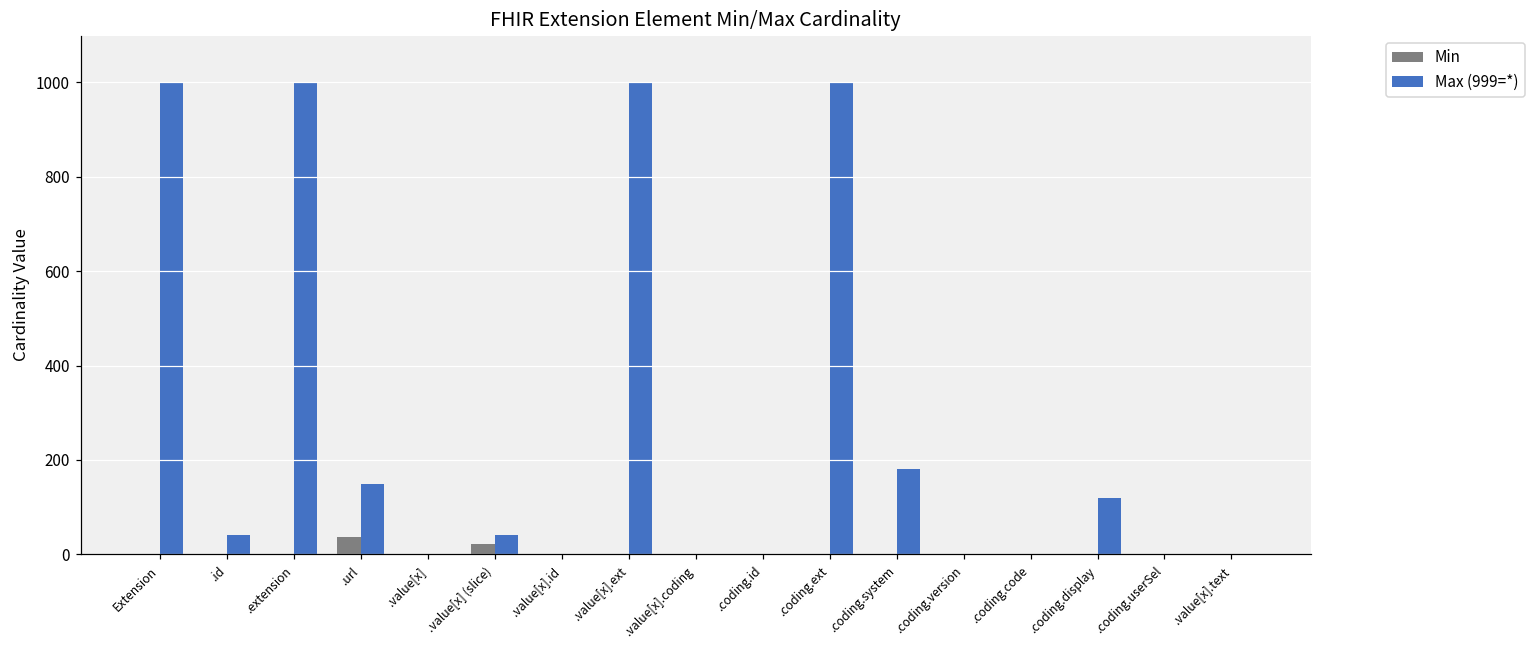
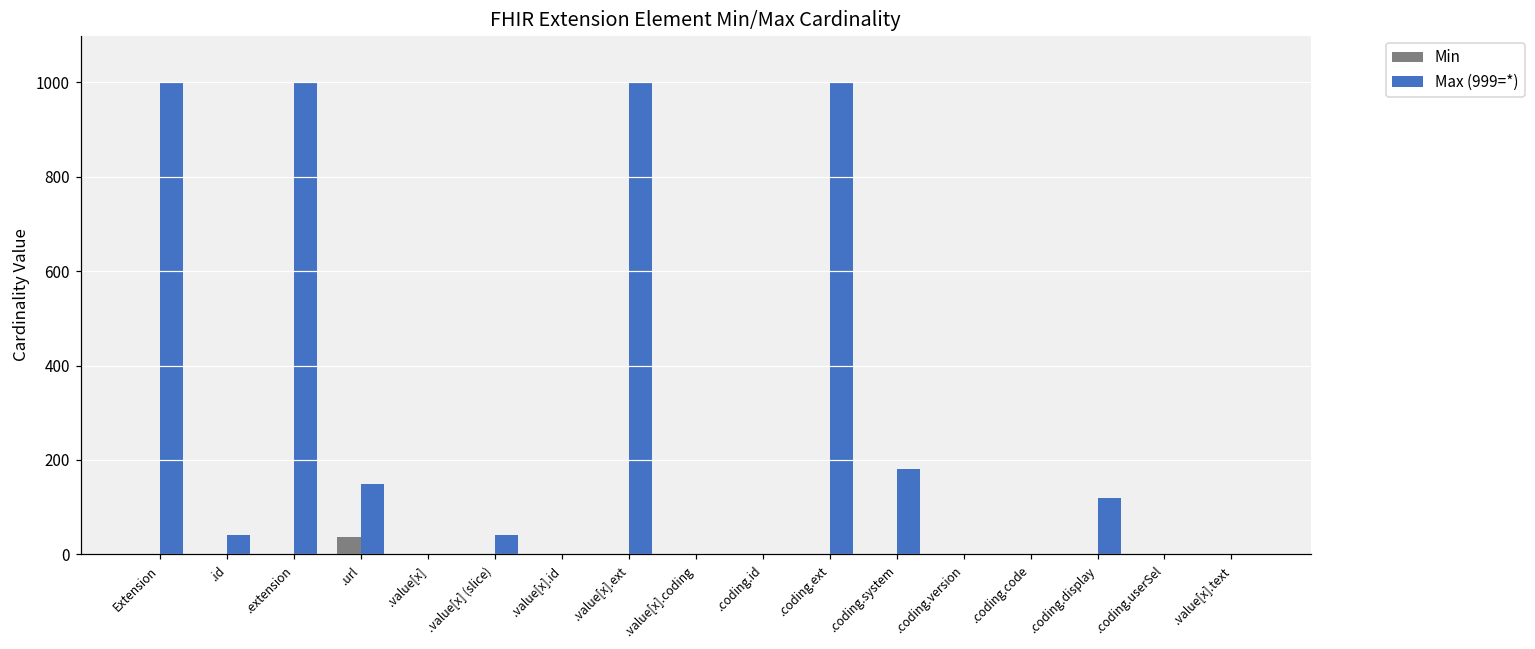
  {
    "Min": {
      "Extension": 0,
      ".id": 0,
      ".extension": 0,
      ".url": 40,
      ".value[x]": 0,
-     ".value[x] (slice)": 20,
+     ".value[x] (slice)": 0,
      ".value[x].id": 0,
      ".value[x].ext": 0,
      ".value[x].coding": 0,
      ".coding.id": 0,
      ".coding.ext": 0,
      ".coding.system": 0,
      ".coding.version": 0,
      ".coding.code": 0,
      ".coding.display": 0,
      ".coding.userSel": 0,
      ".value[x].text": 0
    },
    "Max (999=*)": {
      "Extension": 1000,
      ".id": 40,
      ".extension": 1000,
      ".url": 150,
      ".value[x] (slice)": 40,
      ".value[x].ext": 1000,
      ".coding.ext": 1000,
      ".coding.system": 180,
      ".coding.version": 0,
      ".coding.display": 120,
      ".coding.userSel": 0
    }
  }
